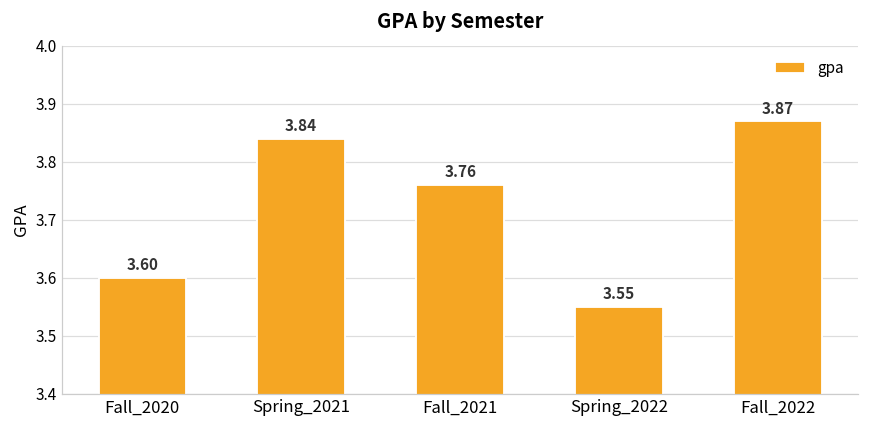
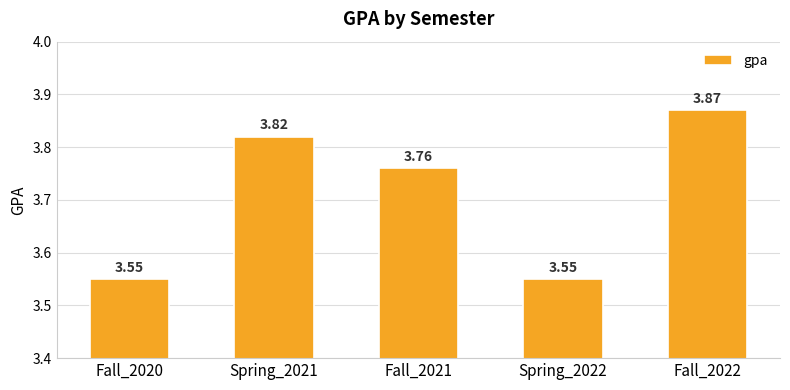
  {
-   "Fall_2020": 3.60,
-   "Spring_2021": 3.84,
+   "Fall_2020": 3.55,
+   "Spring_2021": 3.82,
    "Fall_2021": 3.76,
    "Spring_2022": 3.55,
    "Fall_2022": 3.87
  }
